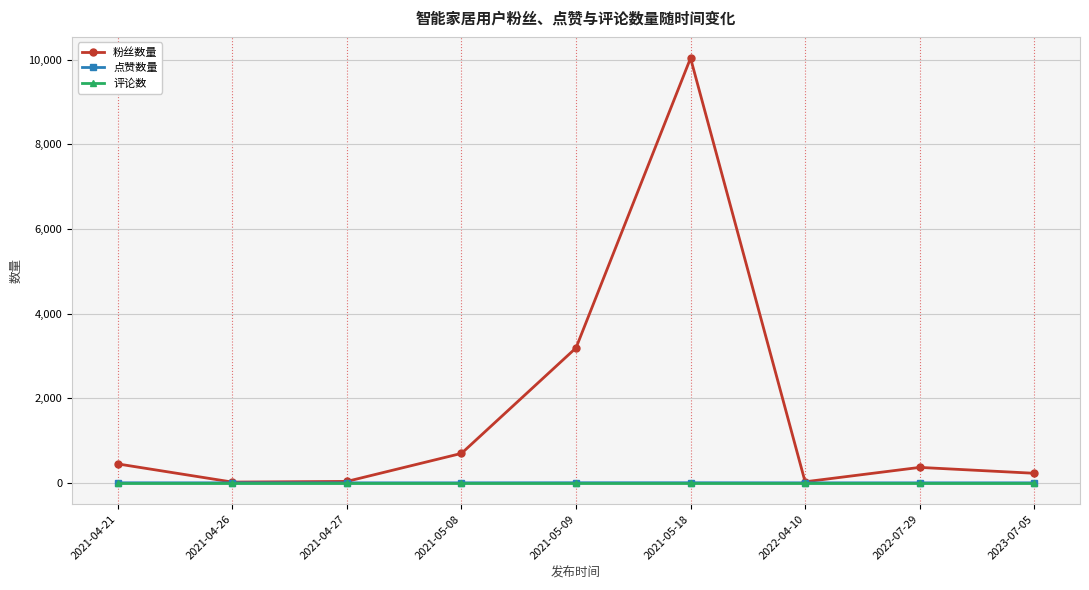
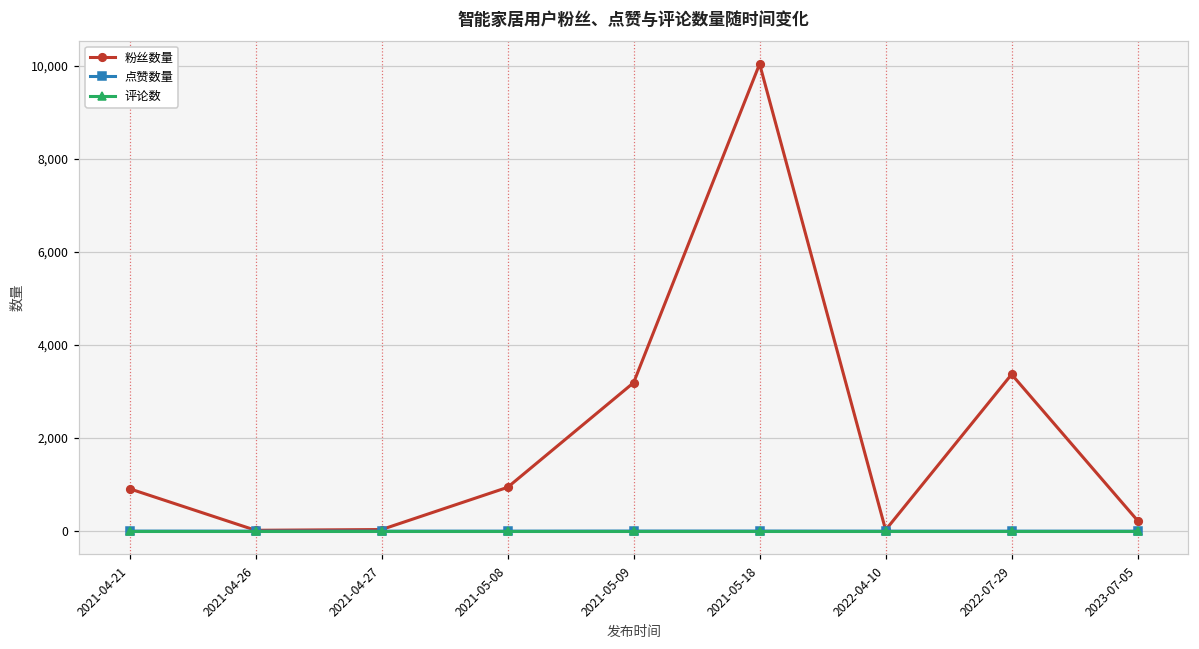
  {
    "粉丝数量": {
-     "2021-04-21": "400",
-     "2021-05-08": "700",
+     "2021-04-21": "900",
+     "2021-05-08": "900",
      "2021-05-09": "3,200",
      "2021-05-18": "10,000",
-     "2022-07-29": "400",
+     "2022-07-29": "3,400",
      "2023-07-05": "200"
    },
    "评论数": {
      "2021-04-21": "0",
      "2021-05-08": "0",
      "2021-05-09": "0",
      "2021-05-18": "0",
      "2022-07-29": "0",
      "2023-07-05": "0"
    }
  }
